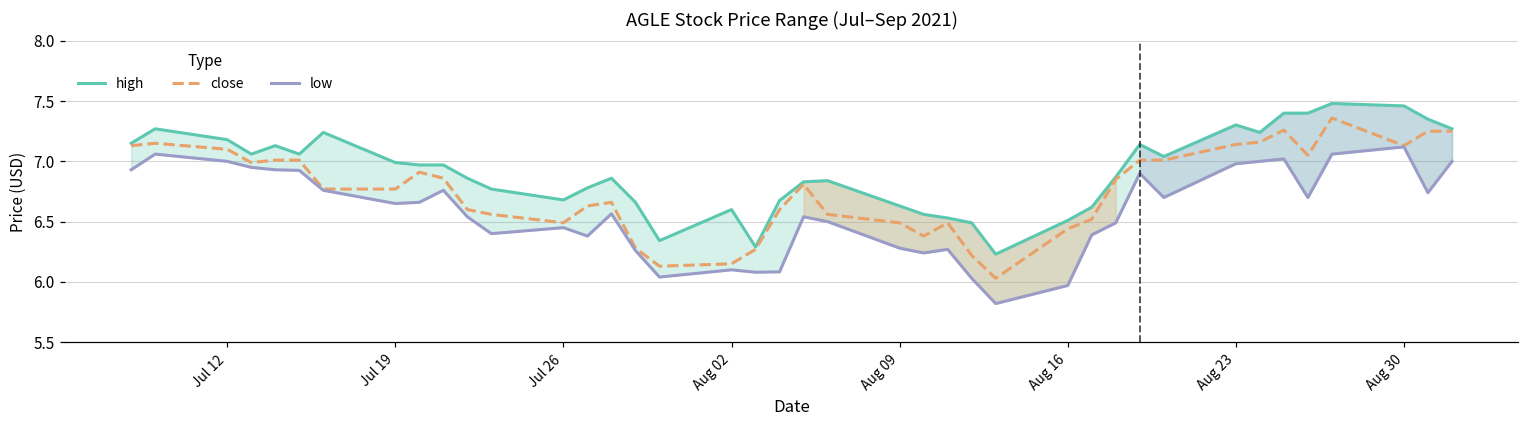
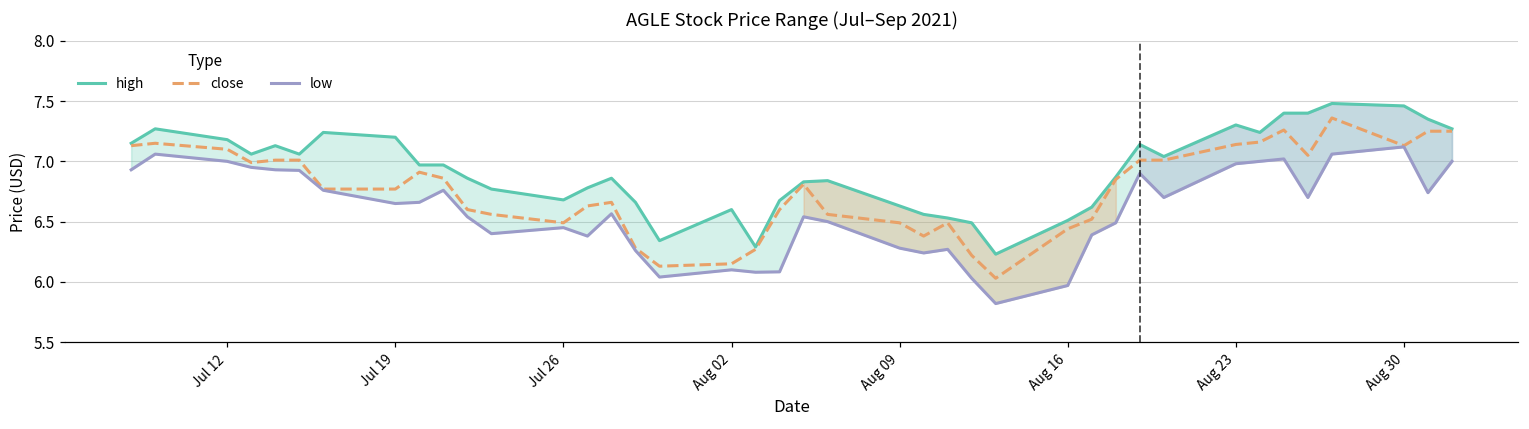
  {
    "high": {
      "Jul 12": 7.18,
-     "Jul 19": 6.99,
+     "Jul 19": 7.20,
      "Jul 26": 6.68,
      "Aug 02": 6.60
    }
  }
